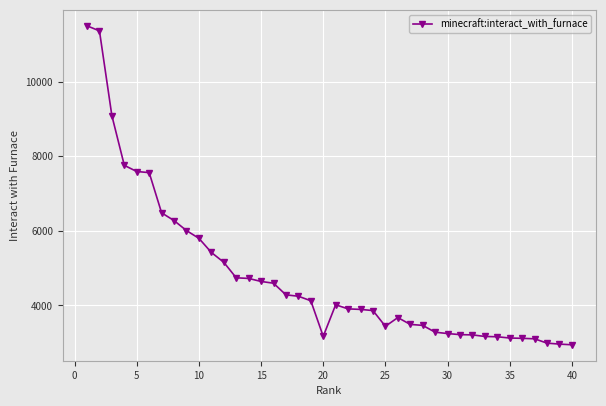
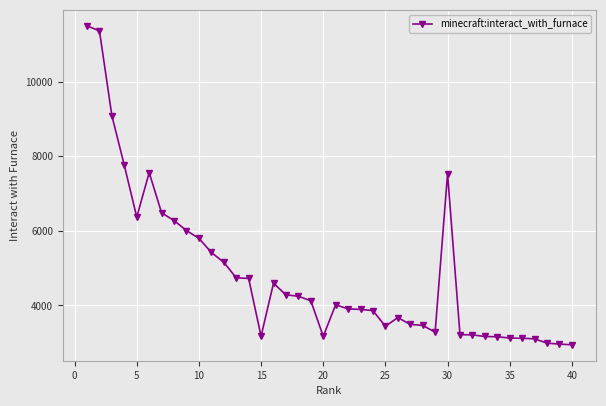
  {
-   "5": 7600,
+   "5": 6400,
    "10": 5800,
-   "15": 4600,
+   "15": 3200,
    "20": 3200,
    "25": 3400,
-   "30": 3200,
+   "30": 7500,
    "35": 3100,
    "40": 2900
  }
